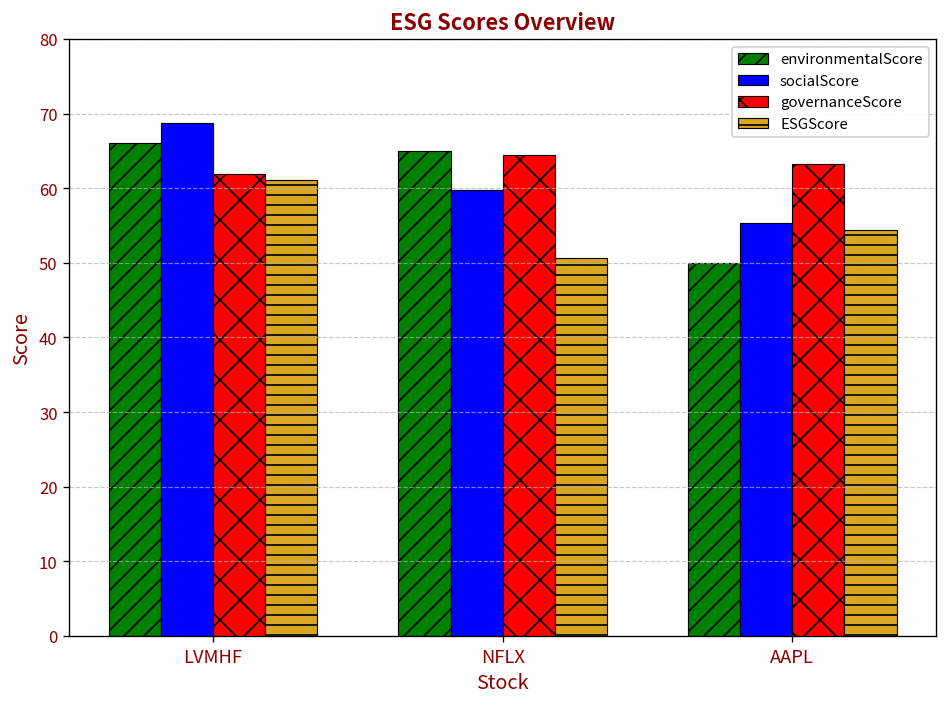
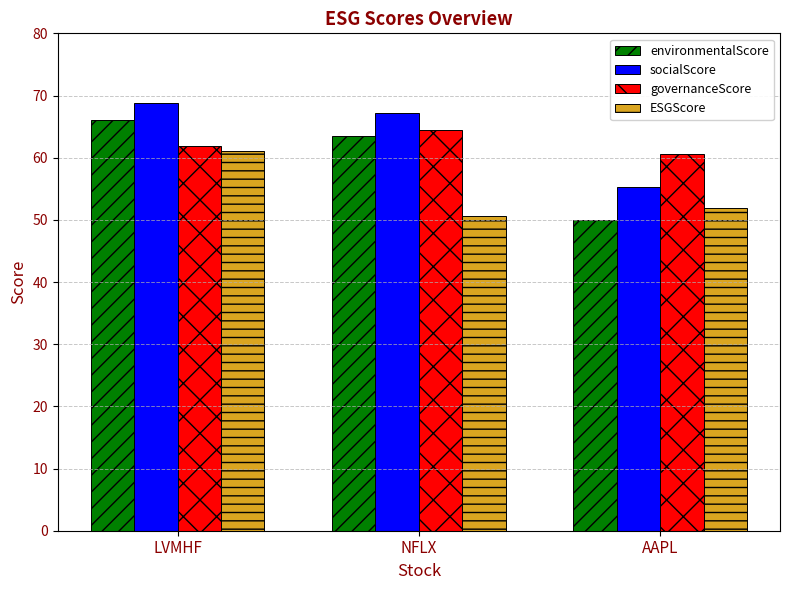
  {
    "environmentalScore": {
      "LVMHF": 66,
-     "NFLX": 65,
+     "NFLX": 63,
      "AAPL": 50
    },
    "socialScore": {
      "LVMHF": 69,
-     "NFLX": 60,
+     "NFLX": 67,
      "AAPL": 55
    },
    "governanceScore": {
      "LVMHF": 62,
      "NFLX": 64,
-     "AAPL": 63
+     "AAPL": 61
    },
    "ESGScore": {
      "LVMHF": 61,
      "NFLX": 51,
-     "AAPL": 54
+     "AAPL": 52
    }
  }
